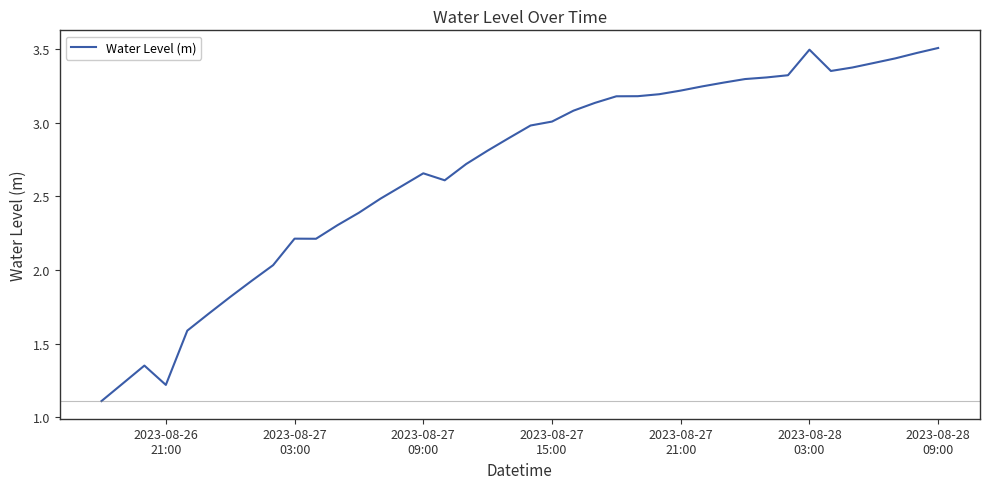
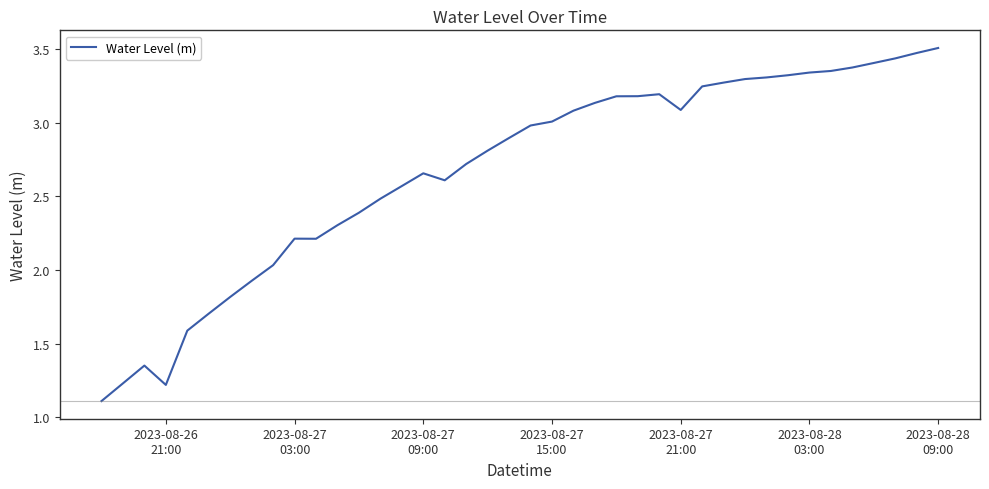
  {
    "2023-08-26 21:00": 1.22,
    "2023-08-27 03:00": 2.21,
    "2023-08-27 09:00": 2.66,
    "2023-08-27 15:00": 3.01,
-   "2023-08-27 21:00": 3.22,
-   "2023-08-28 03:00": 3.50,
+   "2023-08-27 21:00": 3.09,
+   "2023-08-28 03:00": 3.34,
    "2023-08-28 09:00": 3.51
  }
